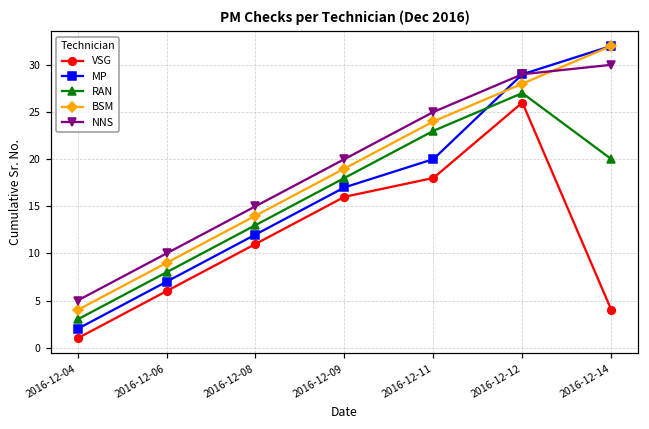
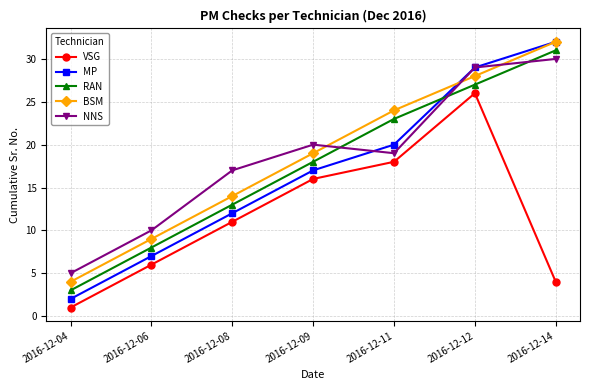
  {
    "VSG": {
      "2016-12-04": 1,
      "2016-12-06": 6,
      "2016-12-08": 11,
      "2016-12-09": 16,
      "2016-12-11": 18,
      "2016-12-12": 26,
      "2016-12-14": 4
    },
    "MP": {
      "2016-12-04": 2,
      "2016-12-06": 7,
      "2016-12-08": 12,
      "2016-12-09": 17,
      "2016-12-11": 20
    },
    "RAN": {
      "2016-12-04": 3,
      "2016-12-06": 8,
      "2016-12-08": 13,
      "2016-12-09": 18,
      "2016-12-11": 23,
      "2016-12-12": 27,
-     "2016-12-14": 20
+     "2016-12-14": 31
    },
    "BSM": {
      "2016-12-04": 4,
      "2016-12-06": 9,
      "2016-12-08": 14,
      "2016-12-09": 19,
      "2016-12-11": 24,
      "2016-12-12": 28
    },
    "NNS": {
      "2016-12-04": 5,
      "2016-12-06": 10,
-     "2016-12-08": 15,
+     "2016-12-08": 17,
      "2016-12-09": 20,
-     "2016-12-11": 25,
+     "2016-12-11": 19,
      "2016-12-14": 30
    }
  }
